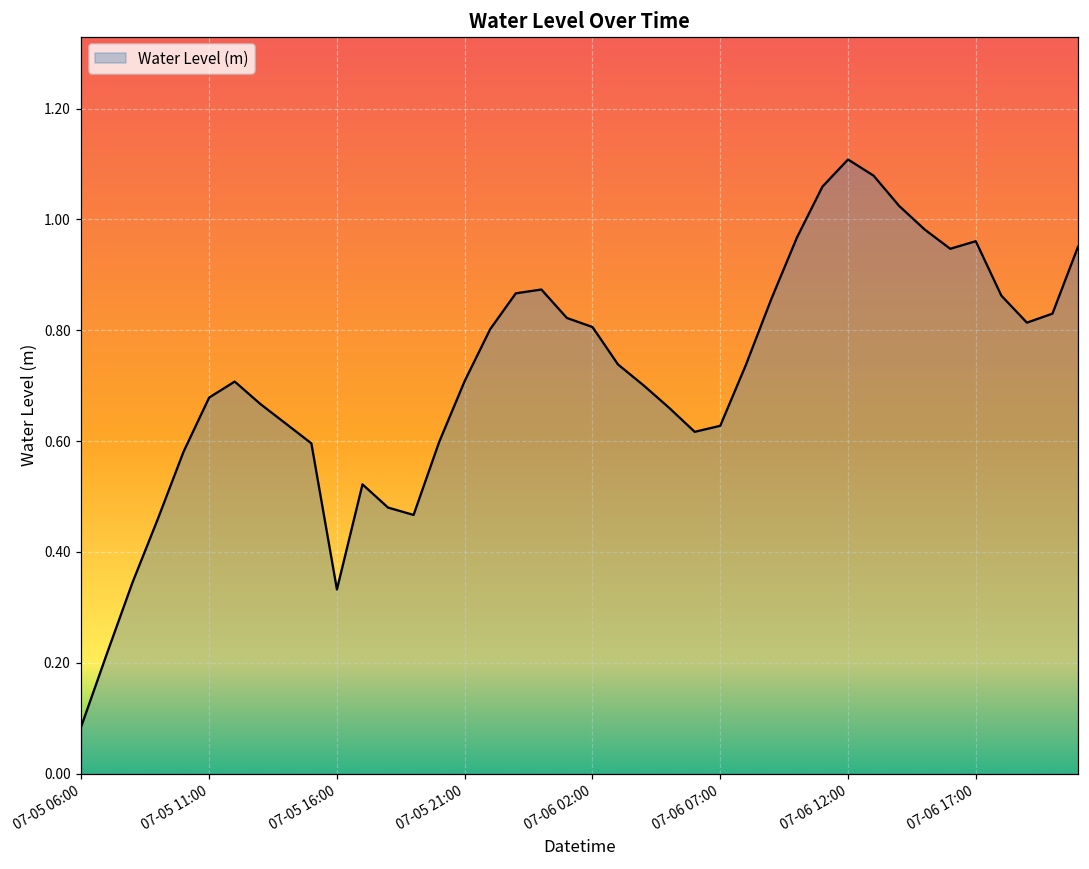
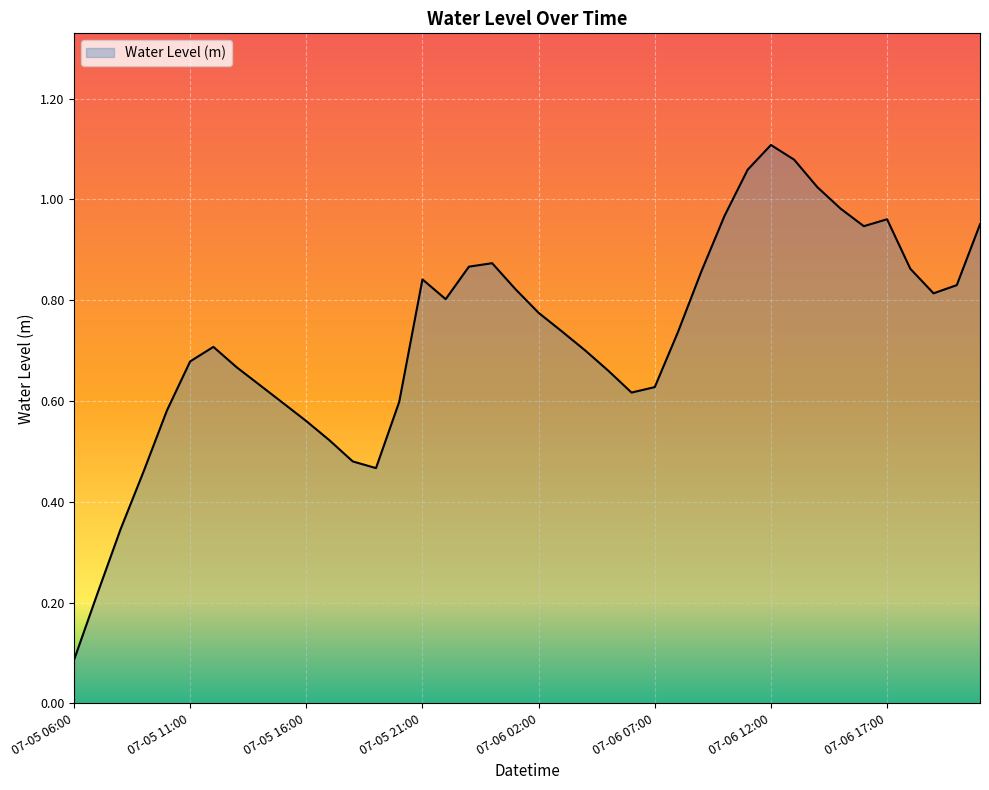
  {
    "07-05 06:00": 0.09,
    "07-05 11:00": 0.68,
-   "07-05 16:00": 0.33,
-   "07-05 21:00": 0.71,
-   "07-06 02:00": 0.81,
+   "07-05 16:00": 0.56,
+   "07-05 21:00": 0.84,
+   "07-06 02:00": 0.77,
    "07-06 07:00": 0.63,
    "07-06 12:00": 1.11,
    "07-06 17:00": 0.96
  }
